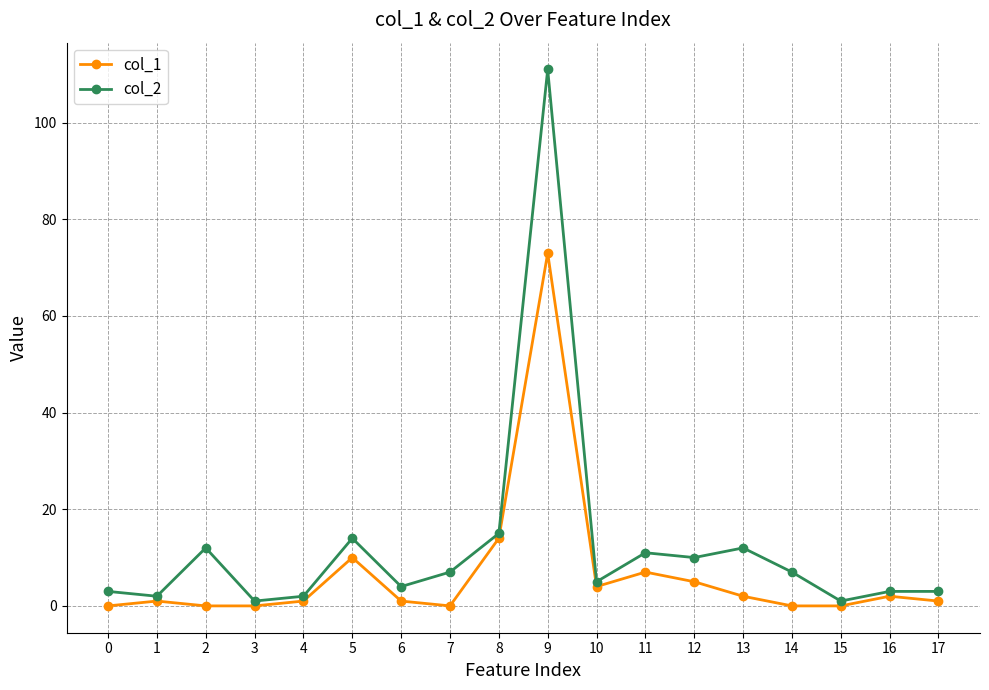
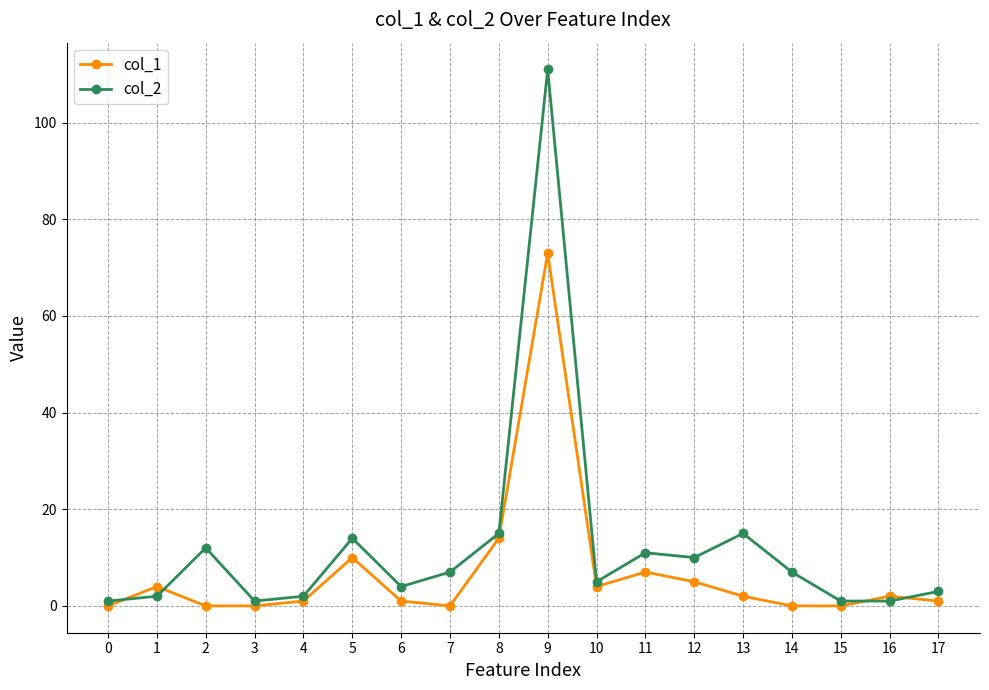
  {
    "col_1": {
      "0": 0,
-     "1": 1,
+     "1": 4,
      "2": 0,
      "3": 0,
      "4": 1,
      "5": 10,
      "6": 1,
      "7": 0,
      "8": 14,
      "9": 73,
      "10": 4,
      "11": 7,
      "12": 5,
      "13": 2,
      "14": 0,
      "15": 0,
      "16": 2,
      "17": 1
    },
    "col_2": {
-     "0": 3,
+     "0": 1,
      "1": 2,
      "2": 12,
      "3": 1,
      "4": 2,
      "5": 14,
      "6": 4,
      "7": 7,
      "8": 15,
      "9": 111,
      "10": 5,
      "11": 11,
      "12": 10,
-     "13": 12,
+     "13": 15,
      "14": 7,
      "15": 1,
-     "16": 3,
+     "16": 1,
      "17": 3
    }
  }
